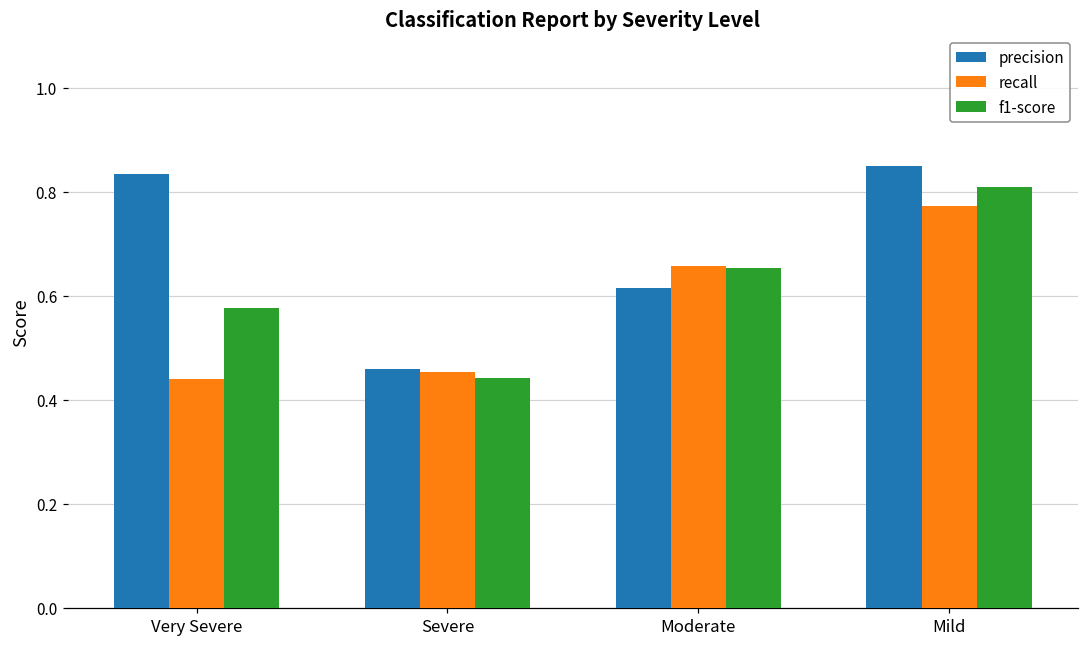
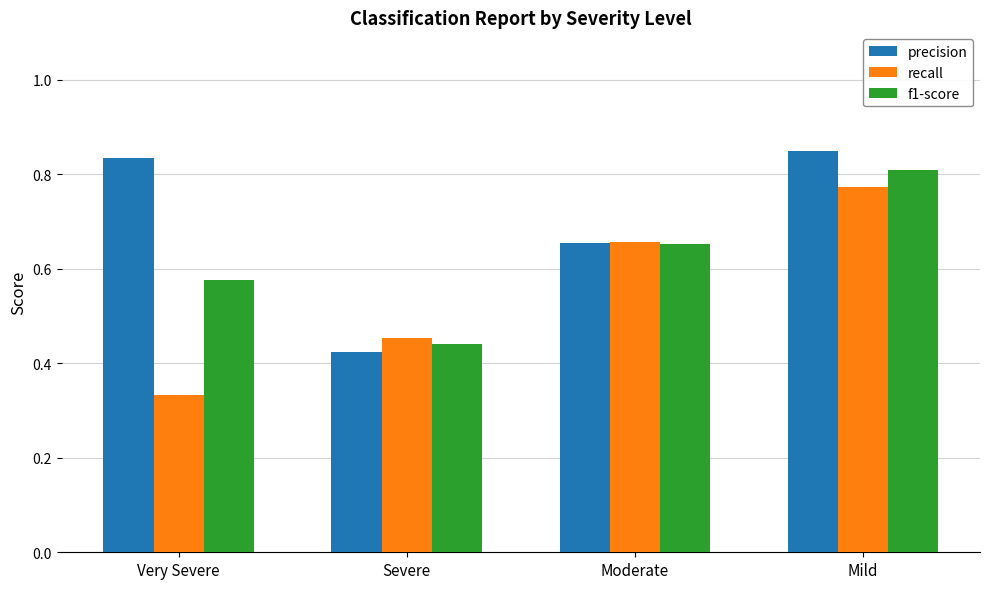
  {
    "precision": {
      "Very Severe": 0.83,
-     "Severe": 0.46,
-     "Moderate": 0.61,
+     "Severe": 0.42,
+     "Moderate": 0.65,
      "Mild": 0.85
    },
    "recall": {
-     "Very Severe": 0.44,
+     "Very Severe": 0.33,
      "Severe": 0.45,
      "Moderate": 0.66,
      "Mild": 0.77
    },
    "f1-score": {
      "Very Severe": 0.58,
      "Severe": 0.44,
      "Moderate": 0.65,
      "Mild": 0.81
    }
  }
